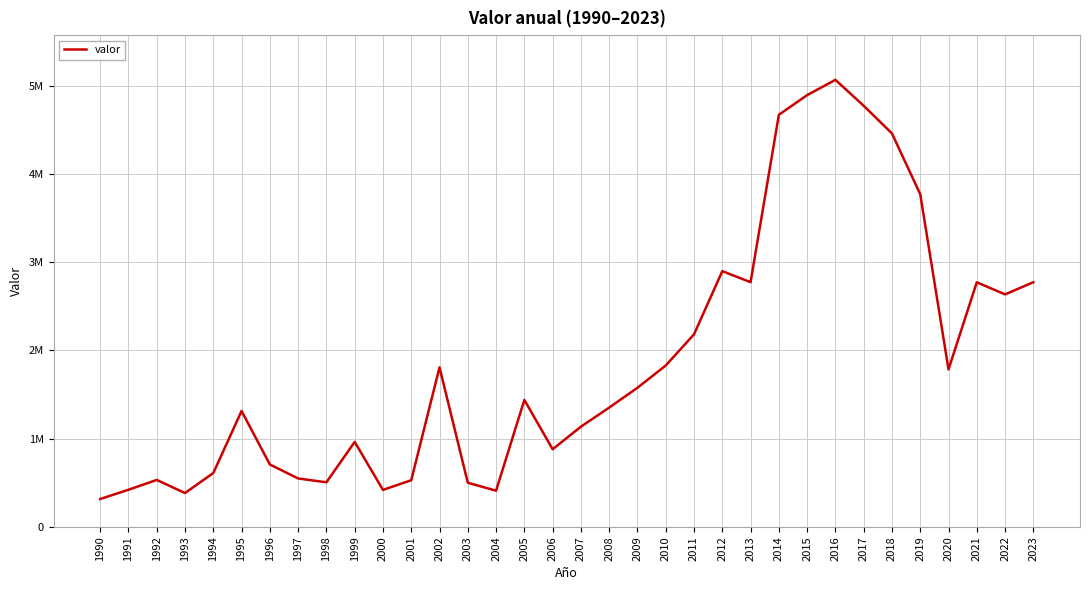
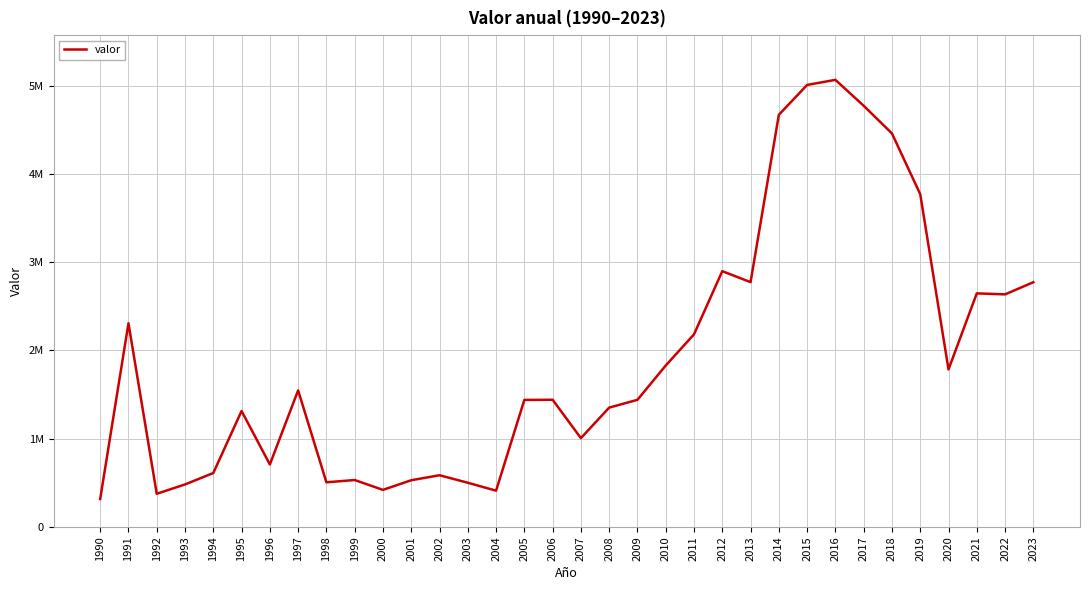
  {
    "1990": 300000,
-   "1991": 400000,
-   "1992": 500000,
-   "1993": 400000,
+   "1991": 2300000,
+   "1992": 400000,
+   "1993": 500000,
    "1994": 600000,
    "1995": 1300000,
    "1996": 700000,
-   "1997": 500000,
+   "1997": 1500000,
    "1998": 500000,
-   "1999": 1000000,
+   "1999": 500000,
    "2000": 400000,
    "2001": 500000,
-   "2002": 1800000,
+   "2002": 600000,
    "2003": 500000,
    "2004": 400000,
    "2005": 1400000,
-   "2006": 900000,
-   "2007": 1100000,
+   "2006": 1400000,
+   "2007": 1000000,
    "2008": 1400000,
-   "2009": 1600000,
+   "2009": 1400000,
    "2010": 1800000,
    "2011": 2200000,
    "2012": 2900000,
    "2013": 2800000,
    "2014": 4700000,
-   "2015": 4900000,
+   "2015": 5000000,
    "2016": 5100000,
    "2017": 4800000,
    "2018": 4500000,
    "2019": 3800000,
    "2020": 1800000,
-   "2021": 2800000,
+   "2021": 2600000,
    "2022": 2600000,
    "2023": 2800000
  }
